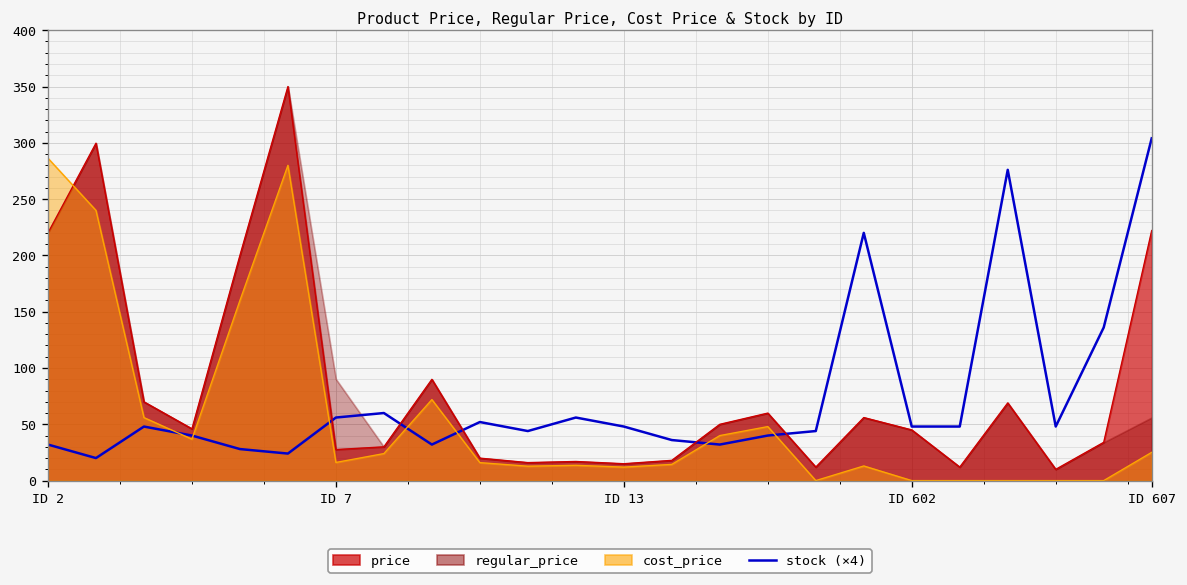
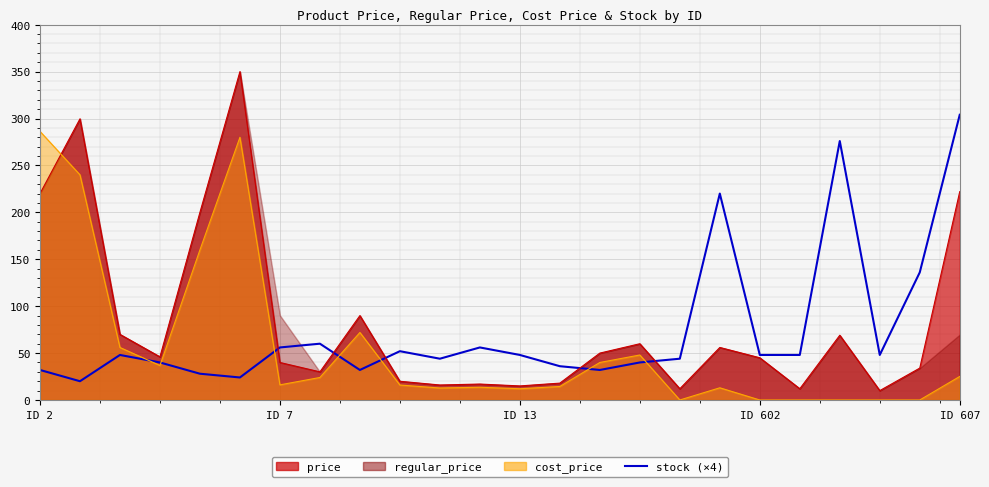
  {
    "price": {
-     "ID 7": 30,
+     "ID 7": 40,
      "ID 607": 220
    },
    "regular_price": {
      "ID 7": 90,
-     "ID 607": 60
+     "ID 607": 70
    },
    "cost_price": {
      "ID 2": 290,
      "ID 7": 20,
      "ID 13": 10,
      "ID 602": 0,
      "ID 607": 30
    }
  }
